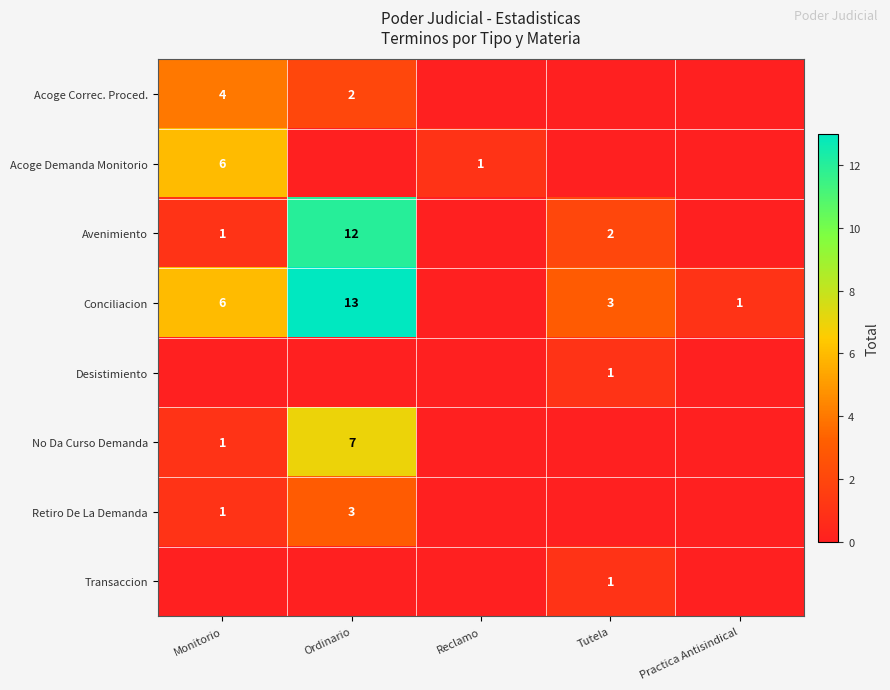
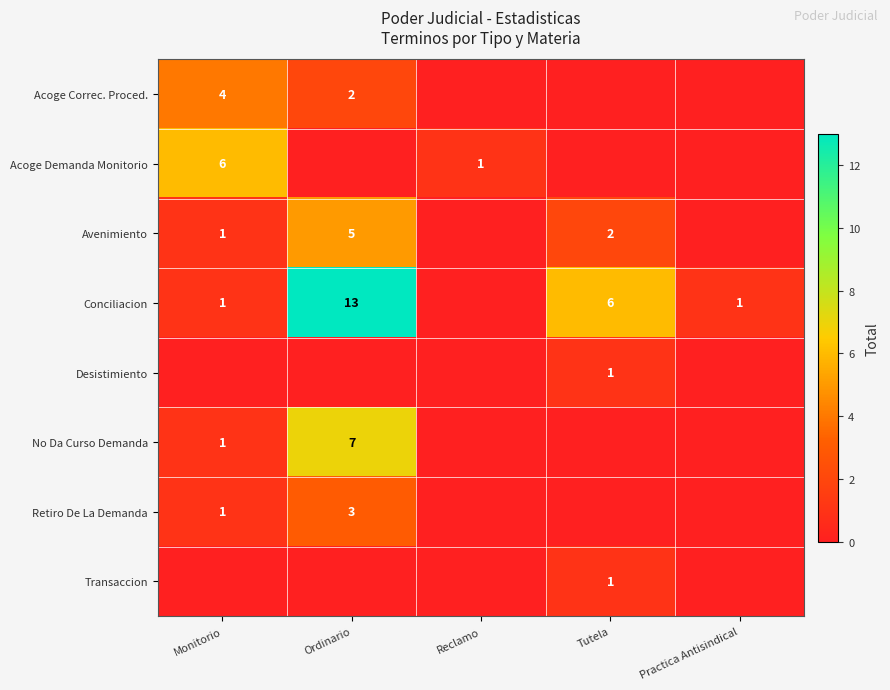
  {
    "Acoge Correc. Proced.": {
      "Monitorio": 4,
      "Ordinario": 2
    },
    "Acoge Demanda Monitorio": {
      "Monitorio": 6,
      "Reclamo": 1
    },
    "Avenimiento": {
      "Monitorio": 1,
-     "Ordinario": 12,
+     "Ordinario": 5,
      "Tutela": 2
    },
    "Conciliacion": {
-     "Monitorio": 6,
+     "Monitorio": 1,
      "Ordinario": 13,
-     "Tutela": 3,
+     "Tutela": 6,
      "Practica Antisindical": 1
    },
    "Desistimiento": {
      "Tutela": 1
    },
    "No Da Curso Demanda": {
      "Monitorio": 1,
      "Ordinario": 7
    },
    "Retiro De La Demanda": {
      "Monitorio": 1,
      "Ordinario": 3
    },
    "Transaccion": {
      "Tutela": 1
    }
  }
